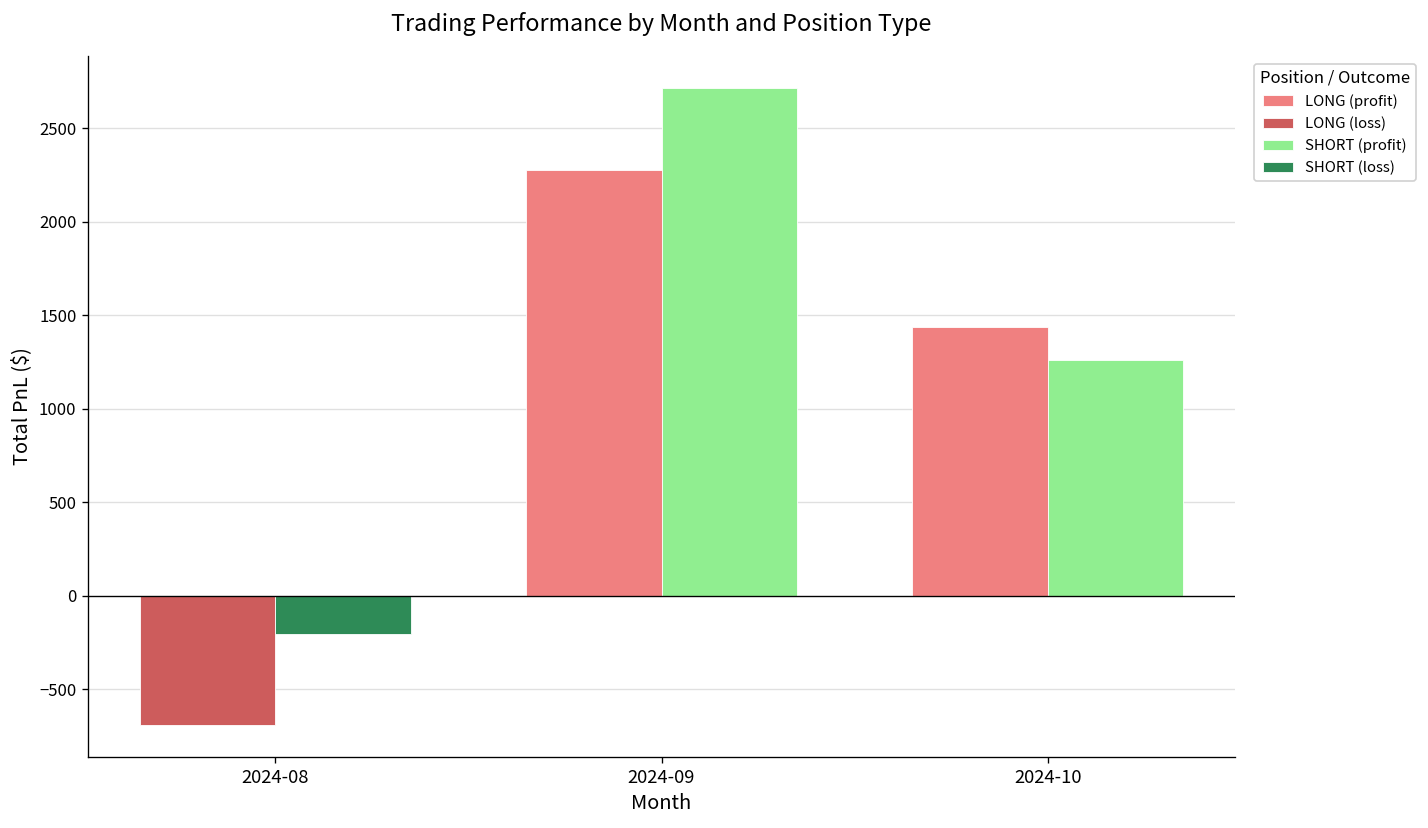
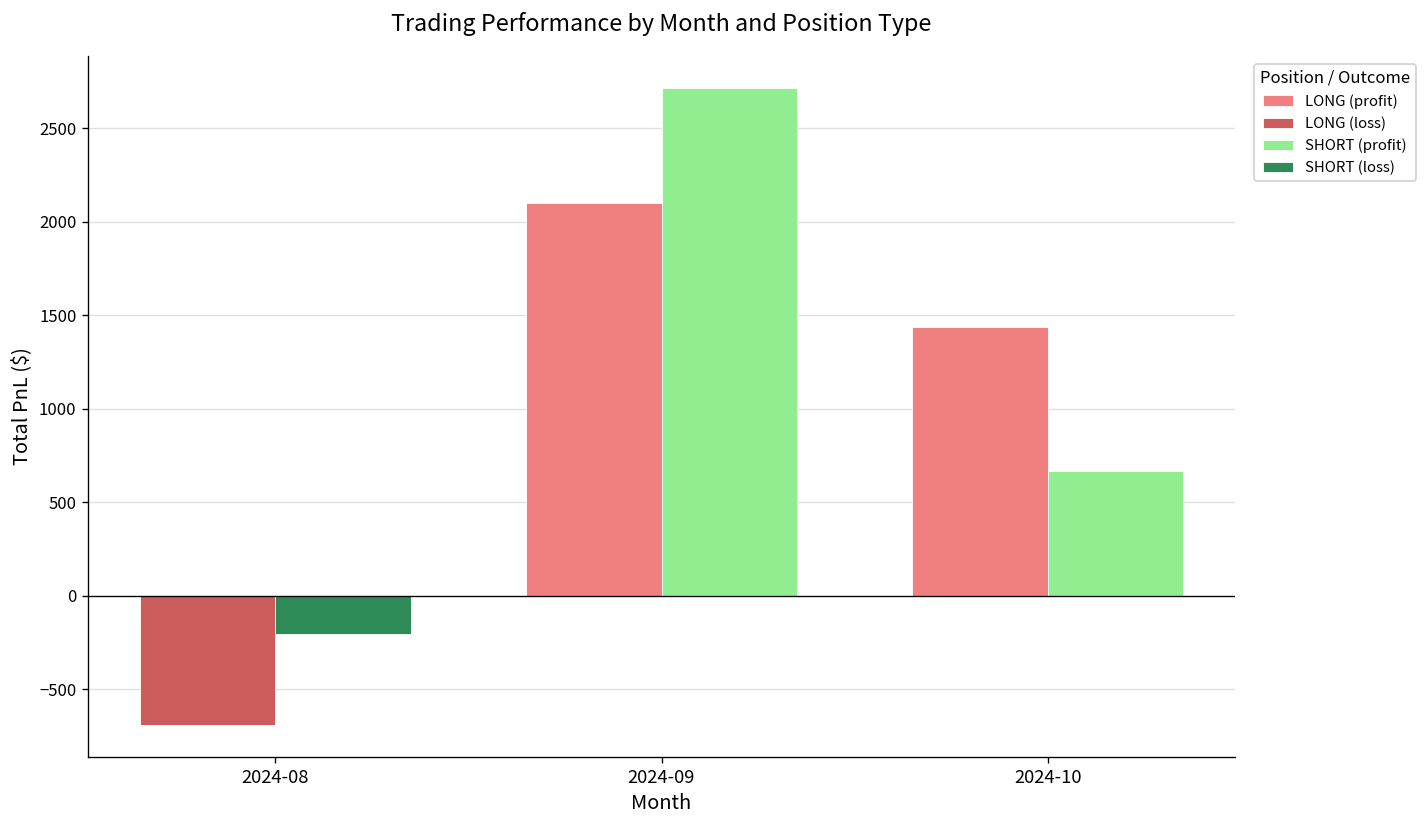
  {
    "LONG (profit)": {
      "2024-08": 0,
-     "2024-09": 2280,
+     "2024-09": 2100,
      "2024-10": 1440
    },
    "LONG (loss)": {
      "2024-08": -690,
      "2024-09": 0,
      "2024-10": 0
    },
    "SHORT (profit)": {
      "2024-08": 0,
      "2024-09": 2710,
-     "2024-10": 1260
+     "2024-10": 670
    },
    "SHORT (loss)": {
      "2024-08": -210,
      "2024-09": 0,
      "2024-10": 0
    }
  }
